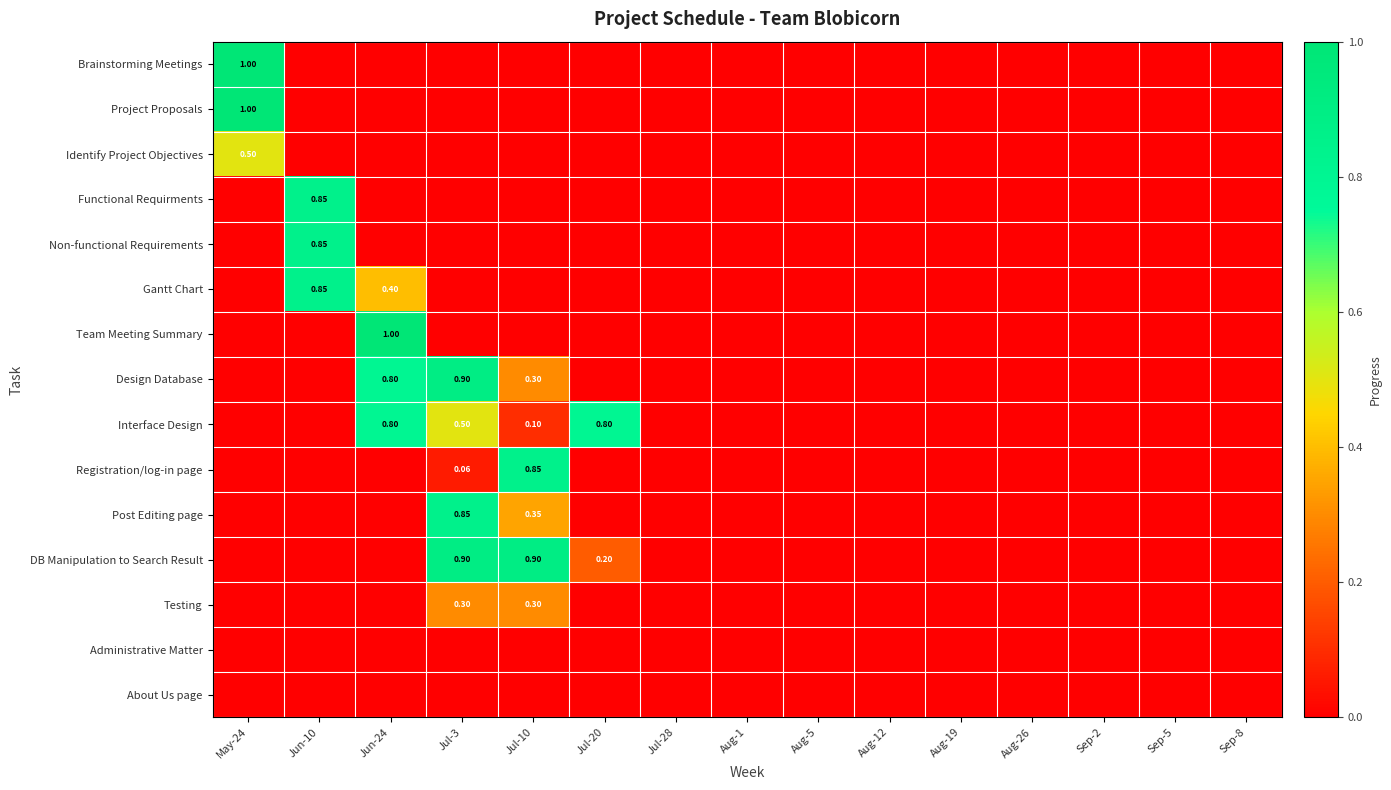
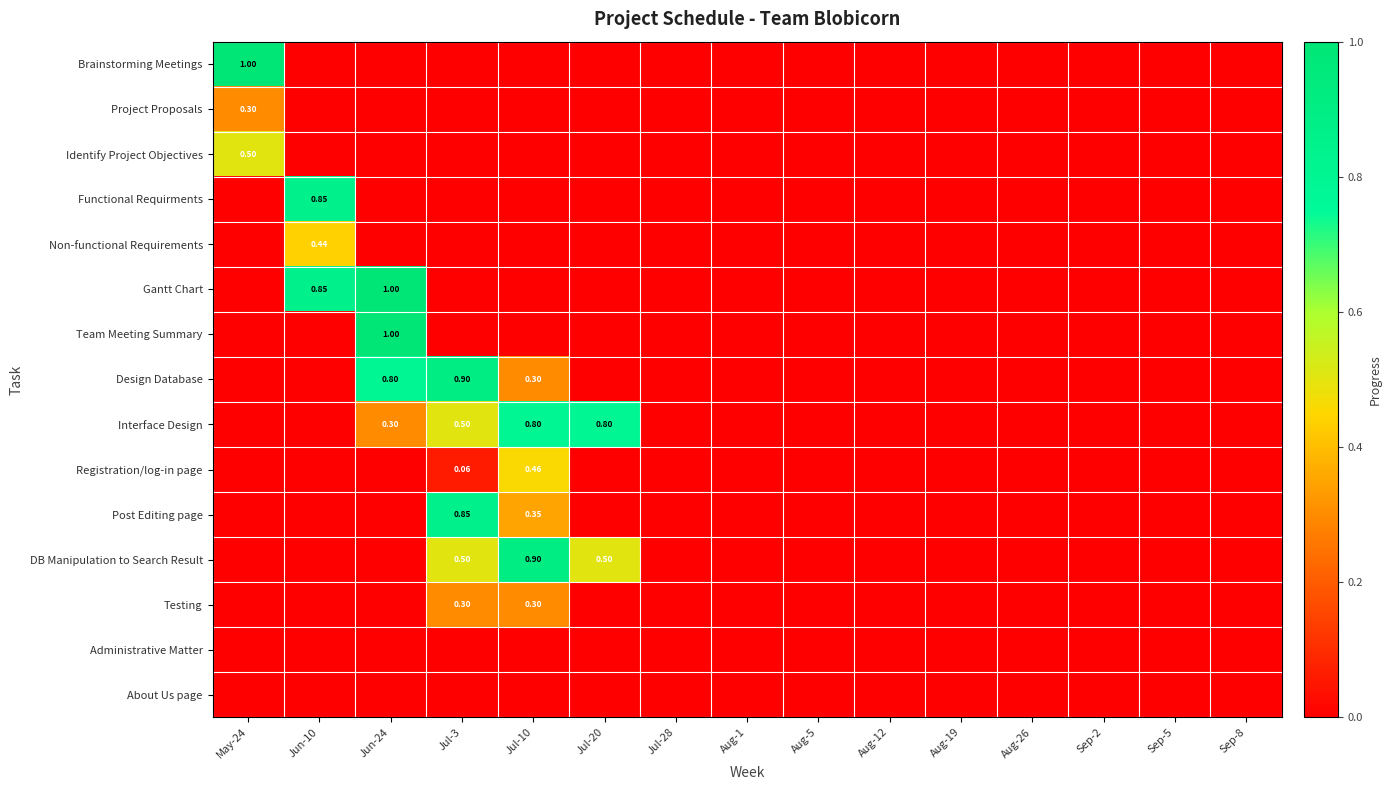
  {
    "Brainstorming Meetings": {
      "May-24": 1.00
    },
    "Project Proposals": {
-     "May-24": 1.00
+     "May-24": 0.30
    },
    "Identify Project Objectives": {
      "May-24": 0.50
    },
    "Functional Requirments": {
      "Jun-10": 0.85
    },
    "Non-functional Requirements": {
-     "Jun-10": 0.85
+     "Jun-10": 0.44
    },
    "Gantt Chart": {
      "Jun-10": 0.85,
-     "Jun-24": 0.40
+     "Jun-24": 1.00
    },
    "Team Meeting Summary": {
      "Jun-24": 1.00
    },
    "Design Database": {
      "Jun-24": 0.80,
      "Jul-3": 0.90,
      "Jul-10": 0.30
    },
    "Interface Design": {
-     "Jun-24": 0.80,
+     "Jun-24": 0.30,
      "Jul-3": 0.50,
-     "Jul-10": 0.10,
+     "Jul-10": 0.80,
      "Jul-20": 0.80
    },
    "Registration/log-in page": {
      "Jul-3": 0.06,
-     "Jul-10": 0.85
+     "Jul-10": 0.46
    },
    "Post Editing page": {
      "Jul-3": 0.85,
      "Jul-10": 0.35
    },
    "DB Manipulation to Search Result": {
-     "Jul-3": 0.90,
+     "Jul-3": 0.50,
      "Jul-10": 0.90,
-     "Jul-20": 0.20
+     "Jul-20": 0.50
    },
    "Testing": {
      "Jul-3": 0.30,
      "Jul-10": 0.30
    }
  }
